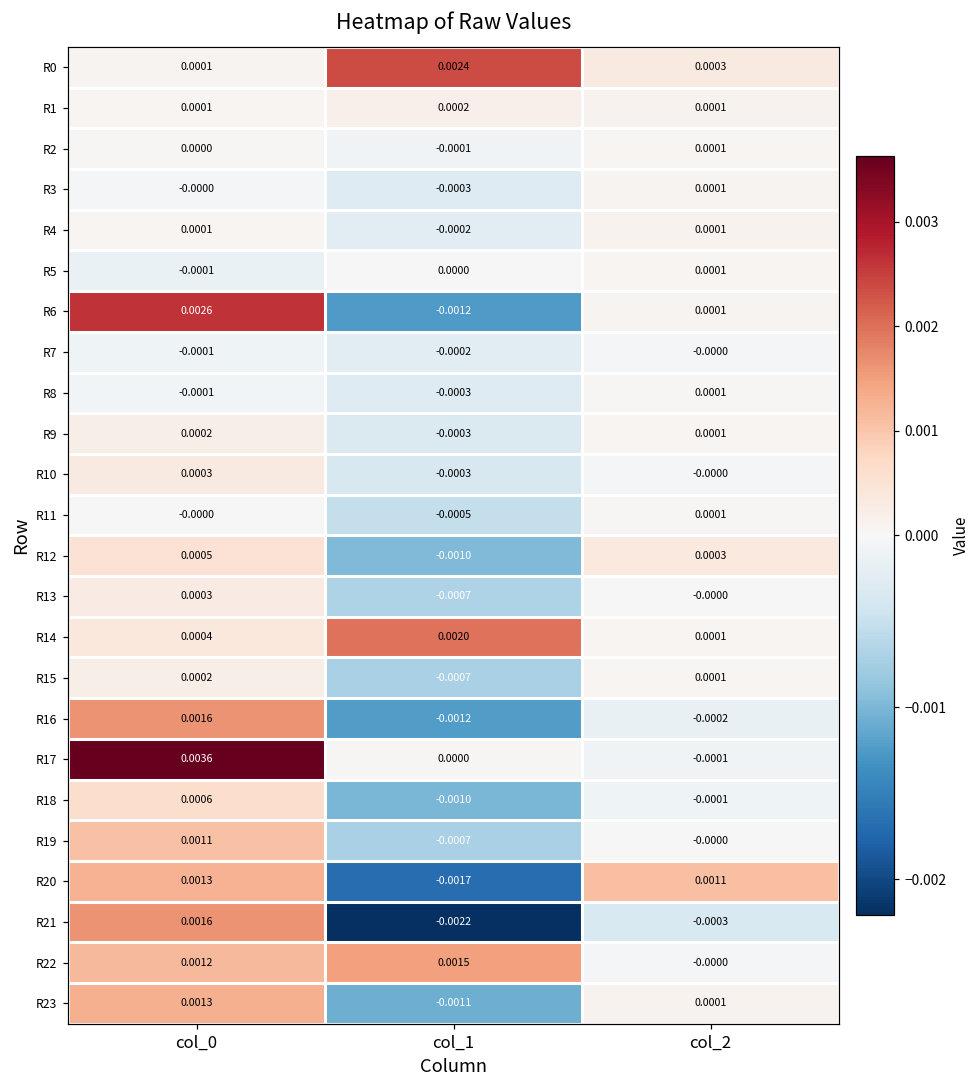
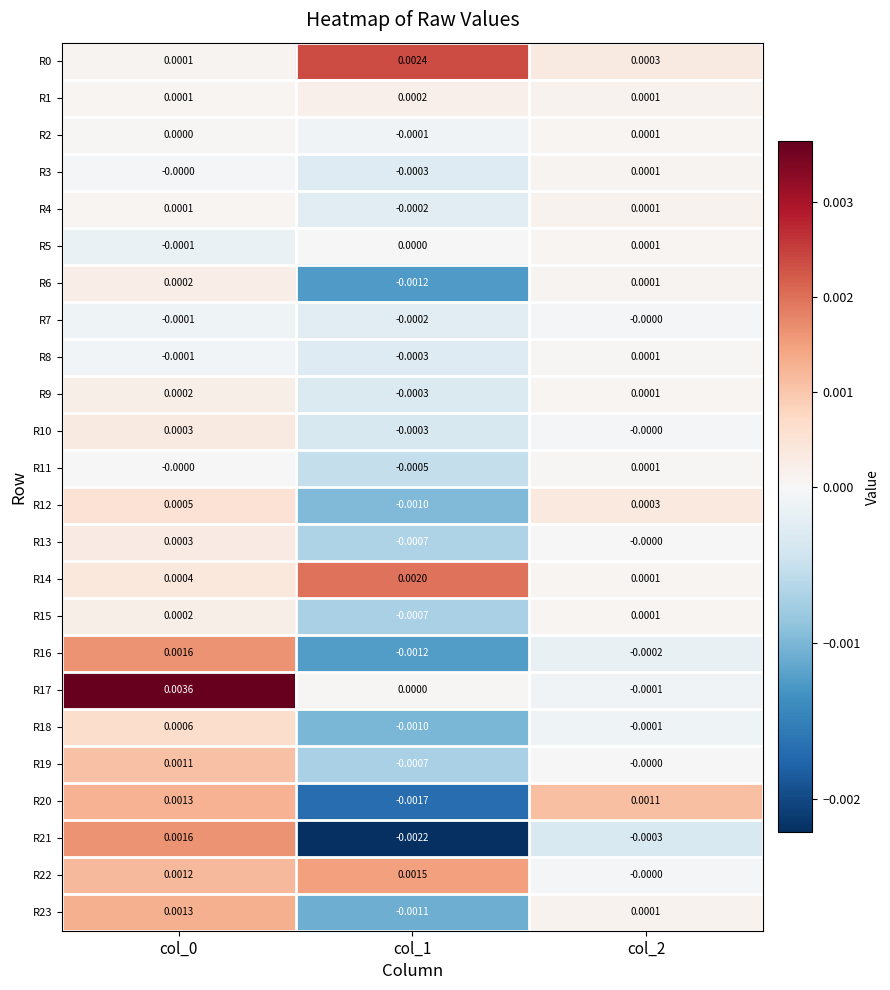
  {
    "R0": {
      "col_0": 0.0001,
      "col_1": 0.0024,
      "col_2": 0.0003
    },
    "R1": {
      "col_0": 0.0001,
      "col_1": 0.0002,
      "col_2": 0.0001
    },
    "R2": {
      "col_0": 0.0000,
      "col_1": -0.0001,
      "col_2": 0.0001
    },
    "R3": {
      "col_0": -0.0000,
      "col_1": -0.0003,
      "col_2": 0.0001
    },
    "R4": {
      "col_0": 0.0001,
      "col_1": -0.0002,
      "col_2": 0.0001
    },
    "R5": {
      "col_0": -0.0001,
      "col_1": 0.0000,
      "col_2": 0.0001
    },
    "R6": {
-     "col_0": 0.0026,
+     "col_0": 0.0002,
      "col_1": -0.0012,
      "col_2": 0.0001
    },
    "R7": {
      "col_0": -0.0001,
      "col_1": -0.0002,
      "col_2": -0.0000
    },
    "R8": {
      "col_0": -0.0001,
      "col_1": -0.0003,
      "col_2": 0.0001
    },
    "R9": {
      "col_0": 0.0002,
      "col_1": -0.0003,
      "col_2": 0.0001
    },
    "R10": {
      "col_0": 0.0003,
      "col_1": -0.0003,
      "col_2": -0.0000
    },
    "R11": {
      "col_0": -0.0000,
      "col_1": -0.0005,
      "col_2": 0.0001
    },
    "R12": {
      "col_0": 0.0005,
      "col_1": -0.0010,
      "col_2": 0.0003
    },
    "R13": {
      "col_0": 0.0003,
      "col_1": -0.0007,
      "col_2": -0.0000
    },
    "R14": {
      "col_0": 0.0004,
      "col_1": 0.0020,
      "col_2": 0.0001
    },
    "R15": {
      "col_0": 0.0002,
      "col_1": -0.0007,
      "col_2": 0.0001
    },
    "R16": {
      "col_0": 0.0016,
      "col_1": -0.0012,
      "col_2": -0.0002
    },
    "R17": {
      "col_0": 0.0036,
      "col_1": 0.0000,
      "col_2": -0.0001
    },
    "R18": {
      "col_0": 0.0006,
      "col_1": -0.0010,
      "col_2": -0.0001
    },
    "R19": {
      "col_0": 0.0011,
      "col_1": -0.0007,
      "col_2": -0.0000
    },
    "R20": {
      "col_0": 0.0013,
      "col_1": -0.0017,
      "col_2": 0.0011
    },
    "R21": {
      "col_0": 0.0016,
      "col_1": -0.0022,
      "col_2": -0.0003
    },
    "R22": {
      "col_0": 0.0012,
      "col_1": 0.0015,
      "col_2": -0.0000
    },
    "R23": {
      "col_0": 0.0013,
      "col_1": -0.0011,
      "col_2": 0.0001
    }
  }
